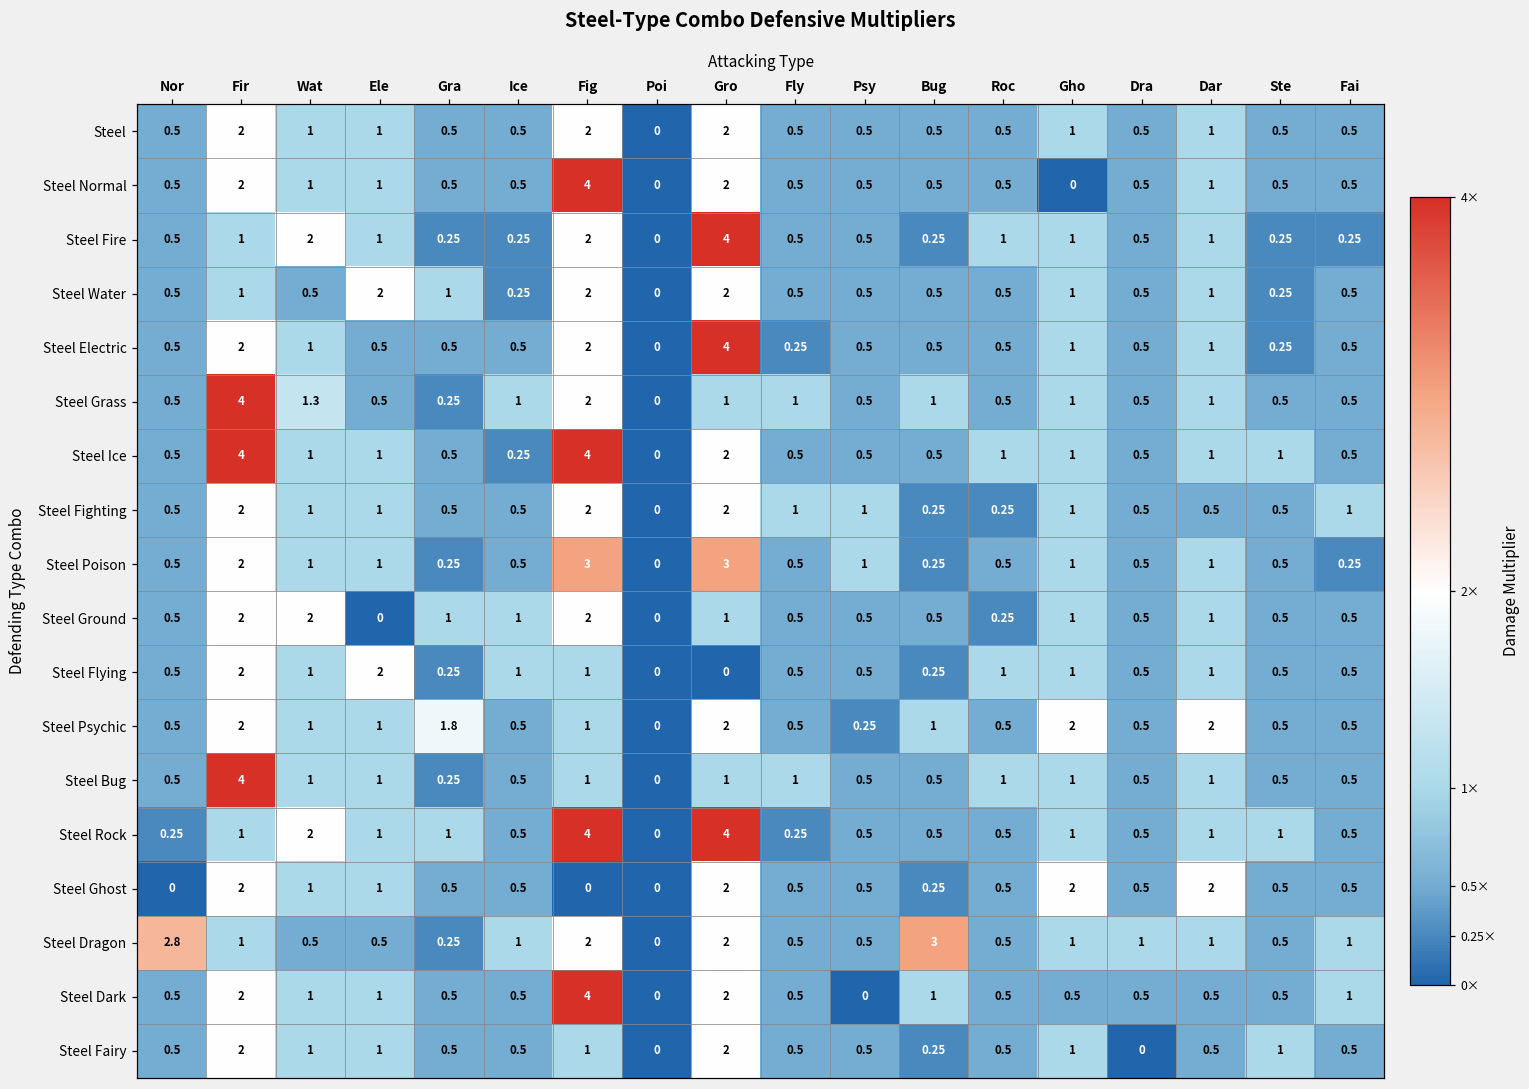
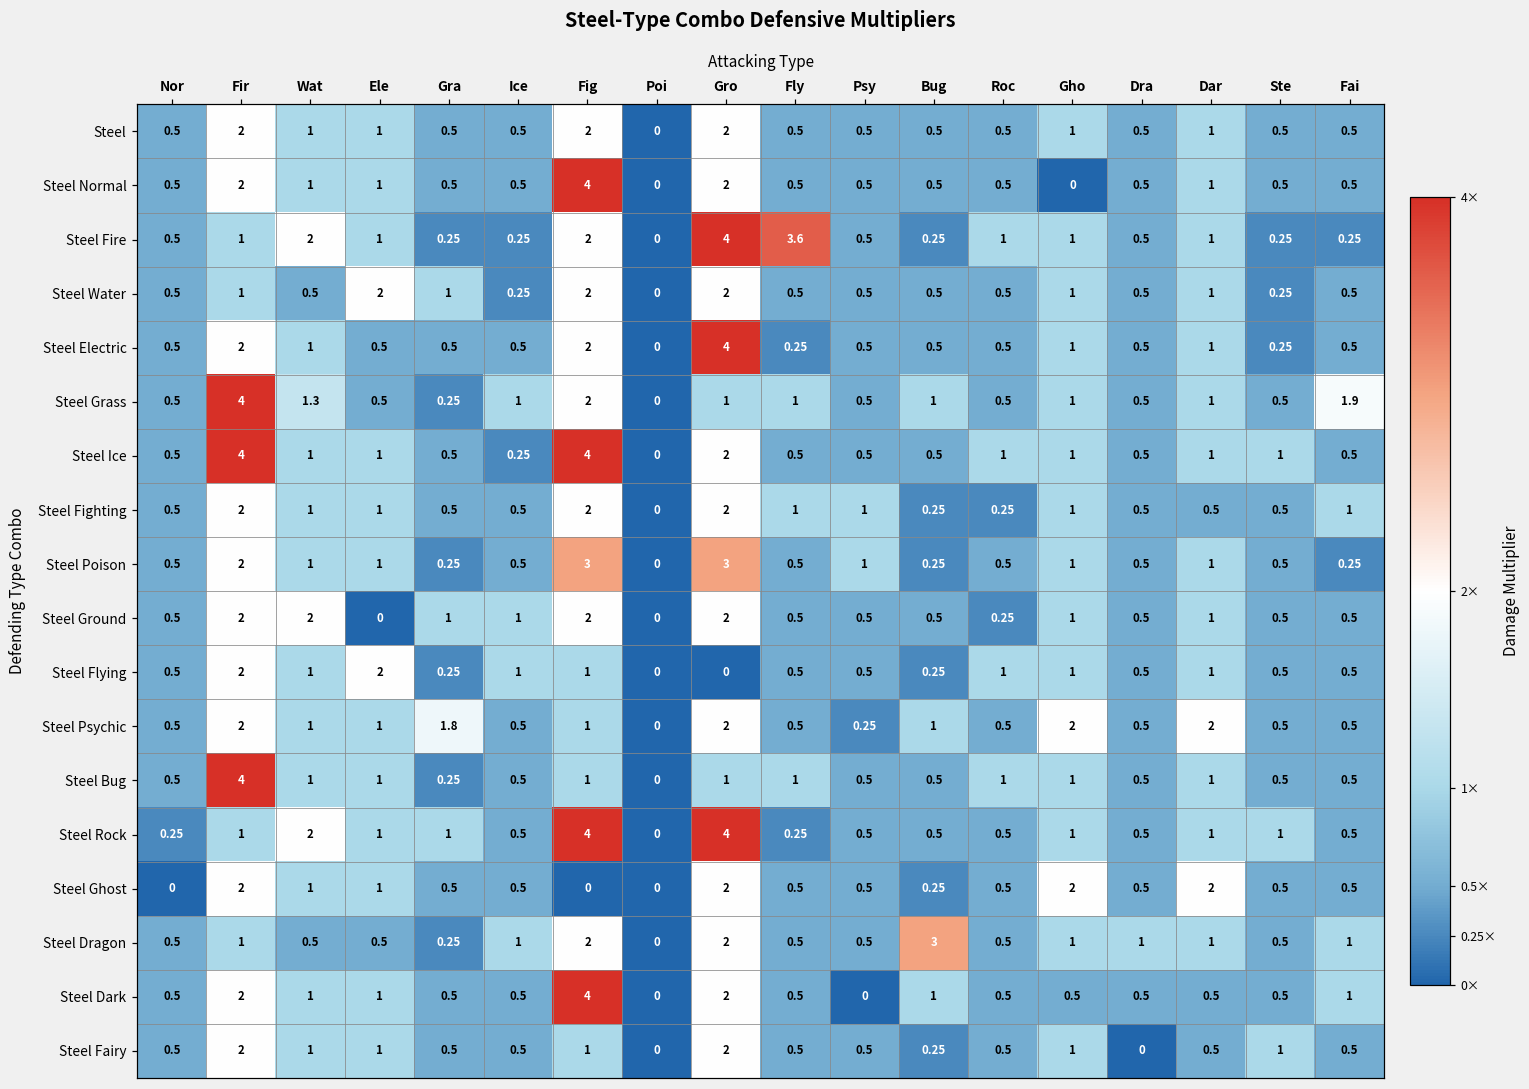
  {
    "Steel Fire": {
      "Nor": 0.5,
      "Fir": 1,
      "Wat": 2,
      "Ele": 1,
      "Gra": 0.25,
      "Ice": 0.25,
      "Fig": 2,
      "Poi": 0,
      "Gro": 4,
-     "Fly": 0.5,
+     "Fly": 3.6,
      "Psy": 0.5,
      "Bug": 0.25,
      "Roc": 1,
      "Gho": 1,
      "Dra": 0.5,
      "Dar": 1,
      "Ste": 0.25,
      "Fai": 0.25
    },
    "Steel Grass": {
      "Nor": 0.5,
      "Fir": 4,
      "Wat": 1.3,
      "Ele": 0.5,
      "Gra": 0.25,
      "Ice": 1,
      "Fig": 2,
      "Poi": 0,
      "Gro": 1,
      "Fly": 1,
      "Psy": 0.5,
      "Bug": 1,
      "Roc": 0.5,
      "Gho": 1,
      "Dra": 0.5,
      "Dar": 1,
      "Ste": 0.5,
-     "Fai": 0.5
+     "Fai": 1.9
    },
    "Steel Ground": {
      "Nor": 0.5,
      "Fir": 2,
      "Wat": 2,
      "Ele": 0,
      "Gra": 1,
      "Ice": 1,
      "Fig": 2,
      "Poi": 0,
-     "Gro": 1,
+     "Gro": 2,
      "Fly": 0.5,
      "Psy": 0.5,
      "Bug": 0.5,
      "Roc": 0.25,
      "Gho": 1,
      "Dra": 0.5,
      "Dar": 1,
      "Ste": 0.5,
      "Fai": 0.5
    },
    "Steel Dragon": {
-     "Nor": 2.8,
+     "Nor": 0.5,
      "Fir": 1,
      "Wat": 0.5,
      "Ele": 0.5,
      "Gra": 0.25,
      "Ice": 1,
      "Fig": 2,
      "Poi": 0,
      "Gro": 2,
      "Fly": 0.5,
      "Psy": 0.5,
      "Bug": 3,
      "Roc": 0.5,
      "Gho": 1,
      "Dra": 1,
      "Dar": 1,
      "Ste": 0.5,
      "Fai": 1
    }
  }
